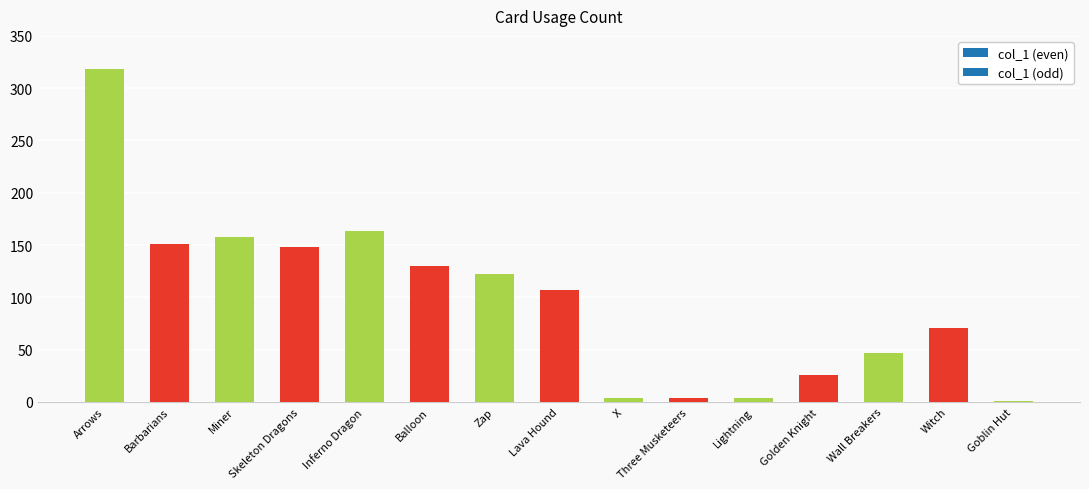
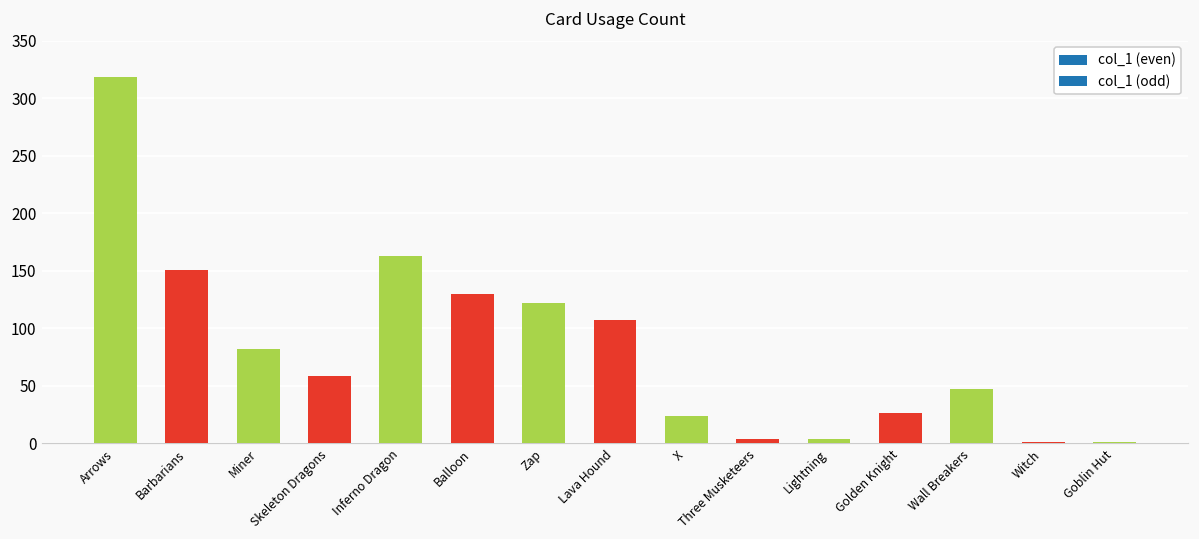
  {
    "Arrows": 318,
    "Barbarians": 151,
-   "Miner": 158,
-   "Skeleton Dragons": 148,
+   "Miner": 82,
+   "Skeleton Dragons": 58,
    "Inferno Dragon": 163,
    "Balloon": 130,
    "Zap": 122,
    "Lava Hound": 107,
-   "X": 4,
+   "X": 24,
    "Three Musketeers": 4,
    "Lightning": 4,
    "Golden Knight": 26,
    "Wall Breakers": 47,
-   "Witch": 71
+   "Witch": 1
  }
